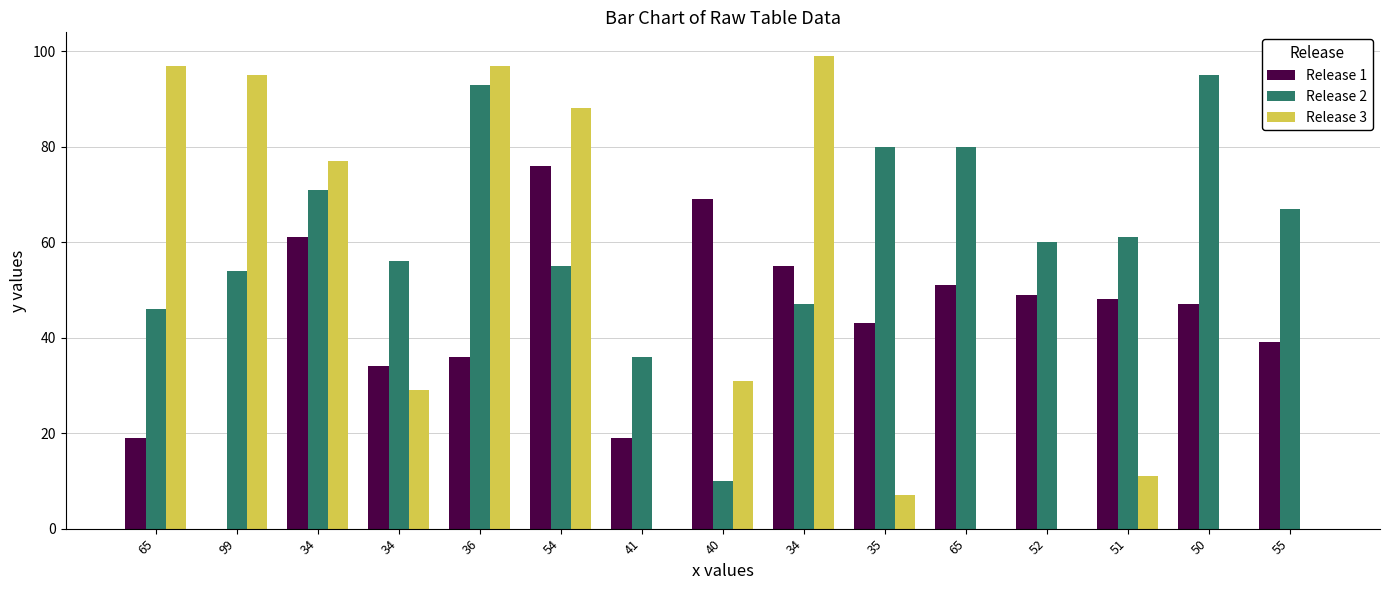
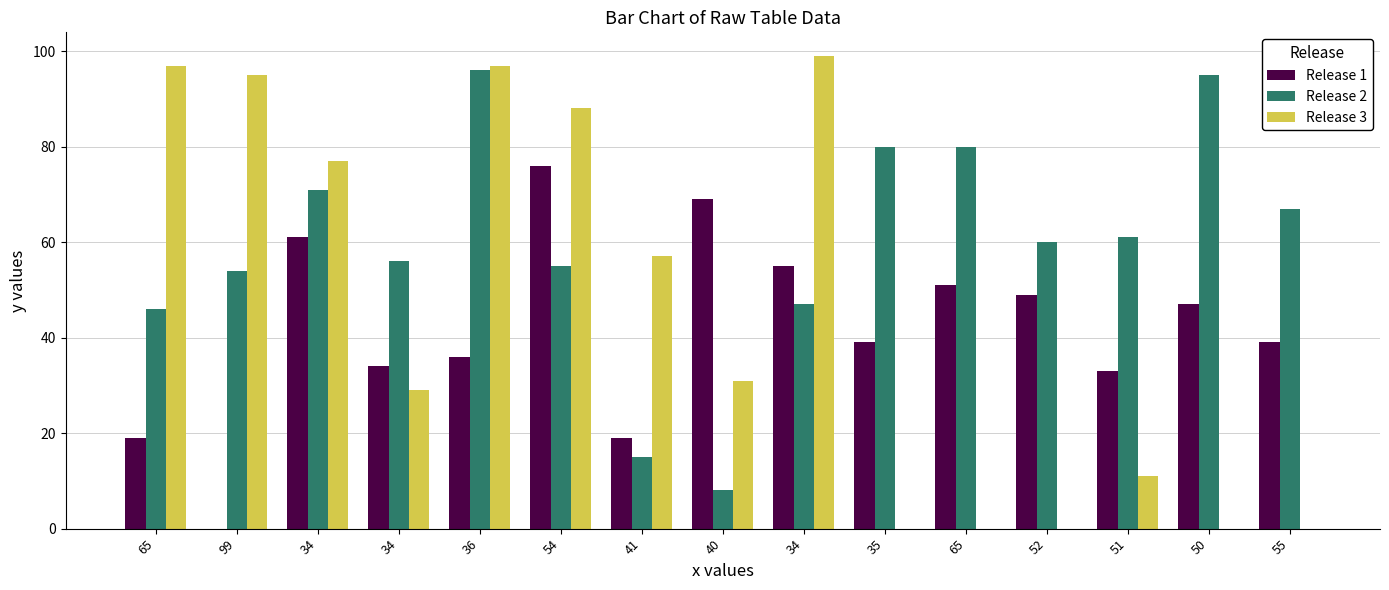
  {
    "Release 1": {
      "99": 0,
      "36": 36,
      "54": 76,
      "41": 19,
      "40": 69,
-     "35": 43,
+     "35": 39,
      "52": 49,
-     "51": 48,
+     "51": 33,
      "50": 47,
      "55": 39
    },
    "Release 2": {
      "99": 54,
-     "36": 93,
+     "36": 96,
      "54": 55,
-     "41": 36,
-     "40": 10,
+     "41": 15,
+     "40": 8,
      "35": 80,
      "52": 60,
      "51": 61,
      "50": 95,
      "55": 67
    },
    "Release 3": {
      "99": 95,
      "36": 97,
      "54": 88,
-     "41": 0,
+     "41": 57,
      "40": 31,
-     "35": 7,
+     "35": 0,
      "52": 0,
      "51": 11,
      "50": 0,
      "55": 0
    }
  }
